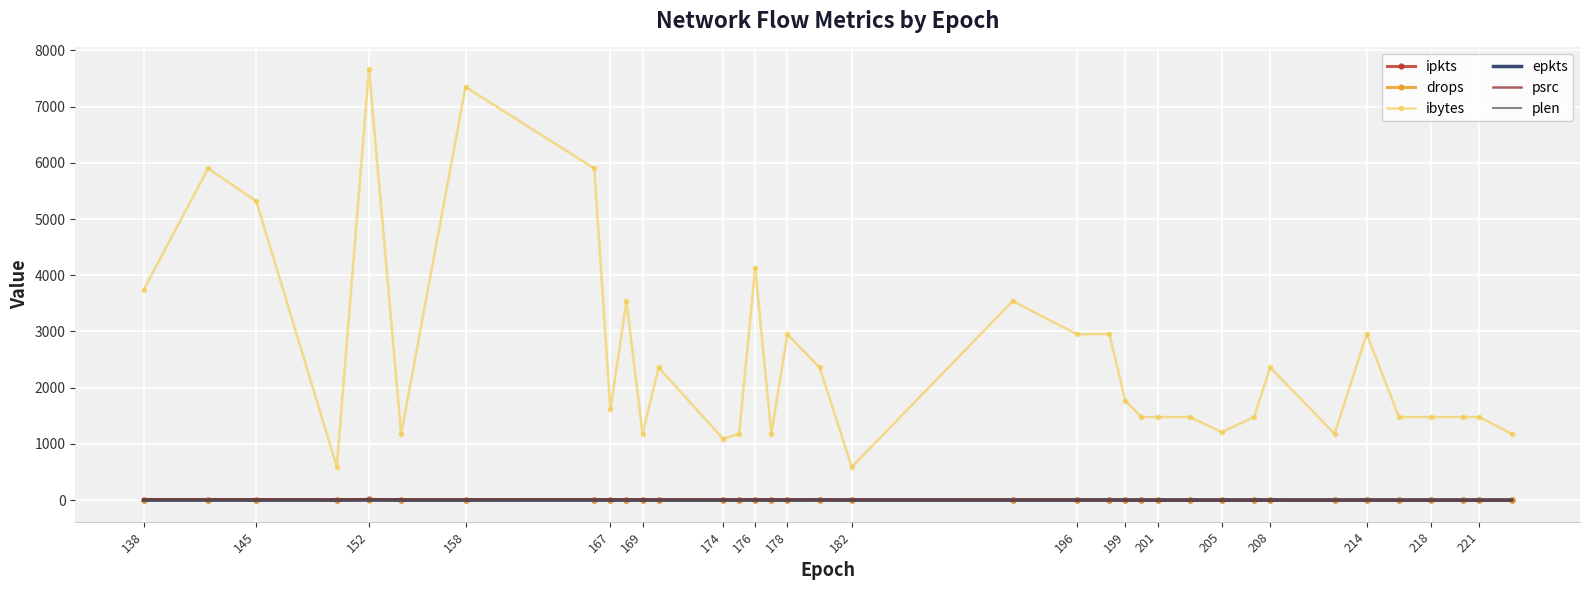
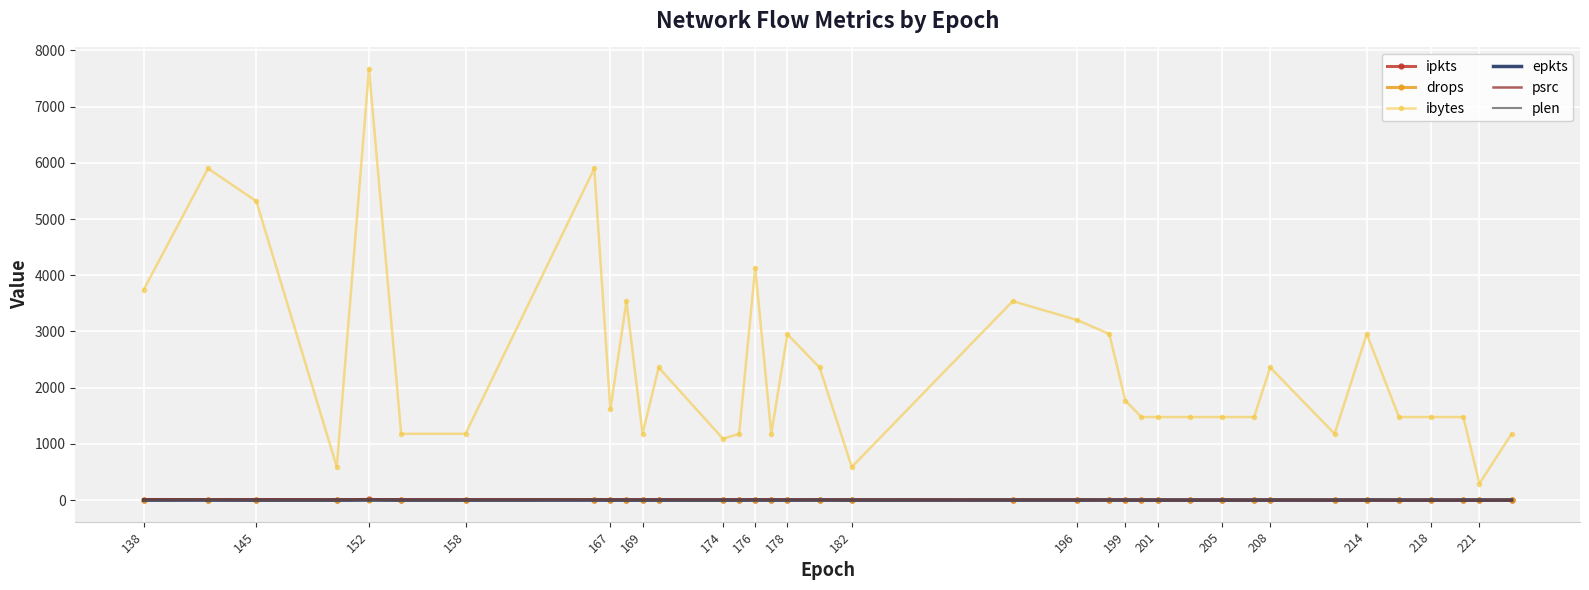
  {
    "ibytes": {
      "138": 3700,
      "145": 5300,
      "152": 7700,
-     "158": 7400,
+     "158": 1200,
      "167": 1600,
      "169": 1200,
      "174": 1100,
      "176": 4100,
      "178": 3000,
      "182": 600,
-     "196": 3000,
+     "196": 3200,
      "199": 1800,
      "201": 1500,
-     "205": 1200,
+     "205": 1500,
      "208": 2400,
      "214": 3000,
      "218": 1500,
-     "221": 1500
+     "221": 300
    }
  }
